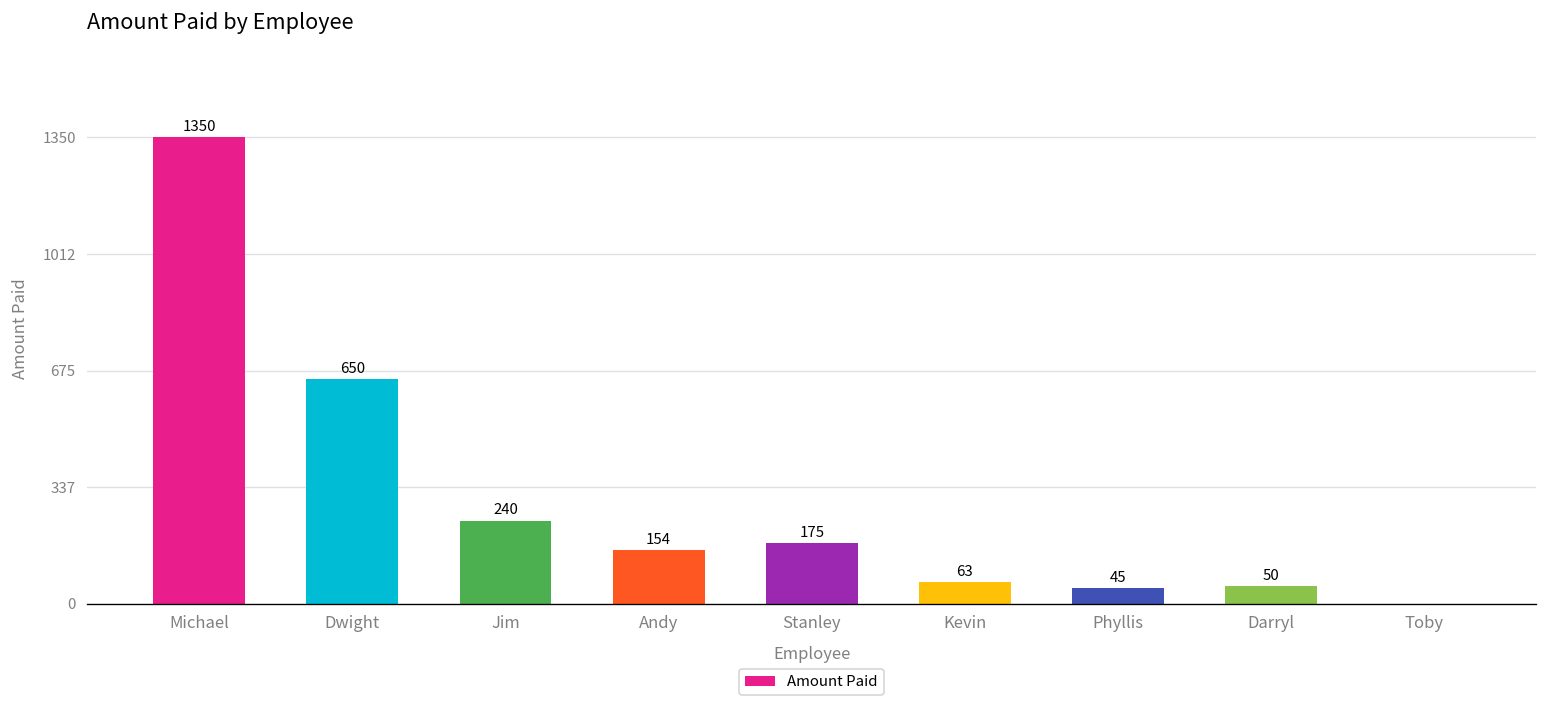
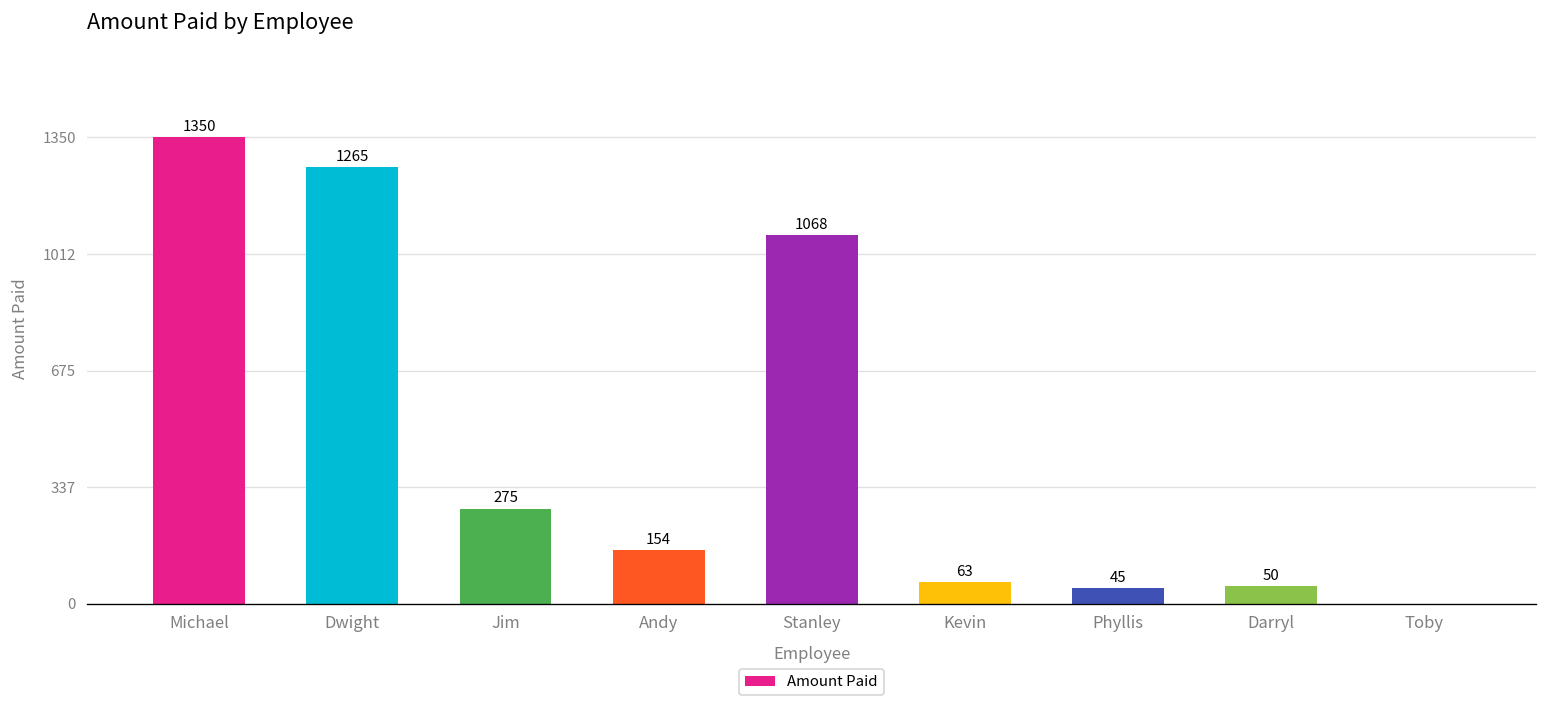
  {
    "Michael": 1350,
-   "Dwight": 650,
-   "Jim": 240,
+   "Dwight": 1265,
+   "Jim": 275,
    "Andy": 154,
-   "Stanley": 175,
+   "Stanley": 1068,
    "Kevin": 63,
    "Phyllis": 45,
    "Darryl": 50
  }
